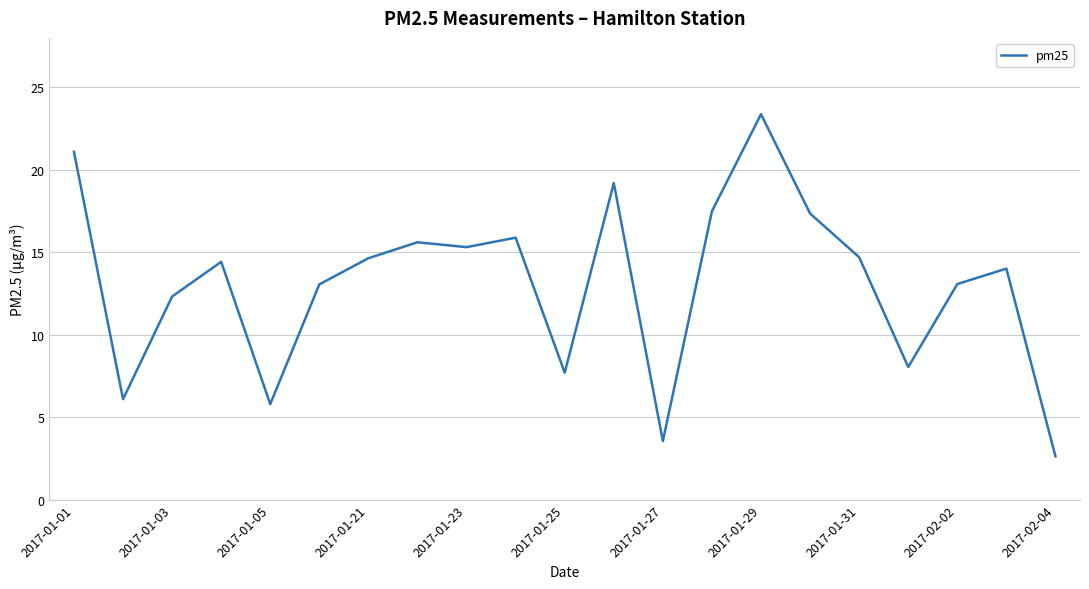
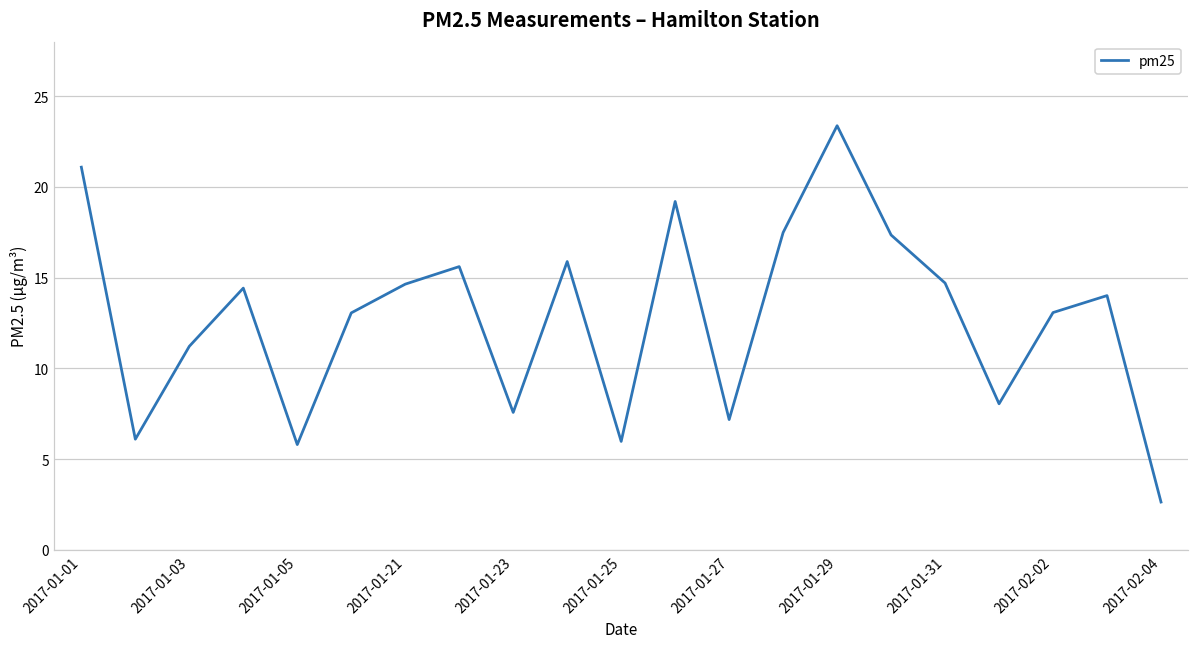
  {
    "2017-01-01": 21.1,
-   "2017-01-03": 12.3,
+   "2017-01-03": 11.2,
    "2017-01-05": 5.8,
    "2017-01-21": 14.6,
-   "2017-01-23": 15.3,
-   "2017-01-25": 7.7,
-   "2017-01-27": 3.6,
+   "2017-01-23": 7.6,
+   "2017-01-25": 6.0,
+   "2017-01-27": 7.2,
    "2017-01-29": 23.4,
    "2017-01-31": 14.7,
    "2017-02-02": 13.1,
    "2017-02-04": 2.6
  }
